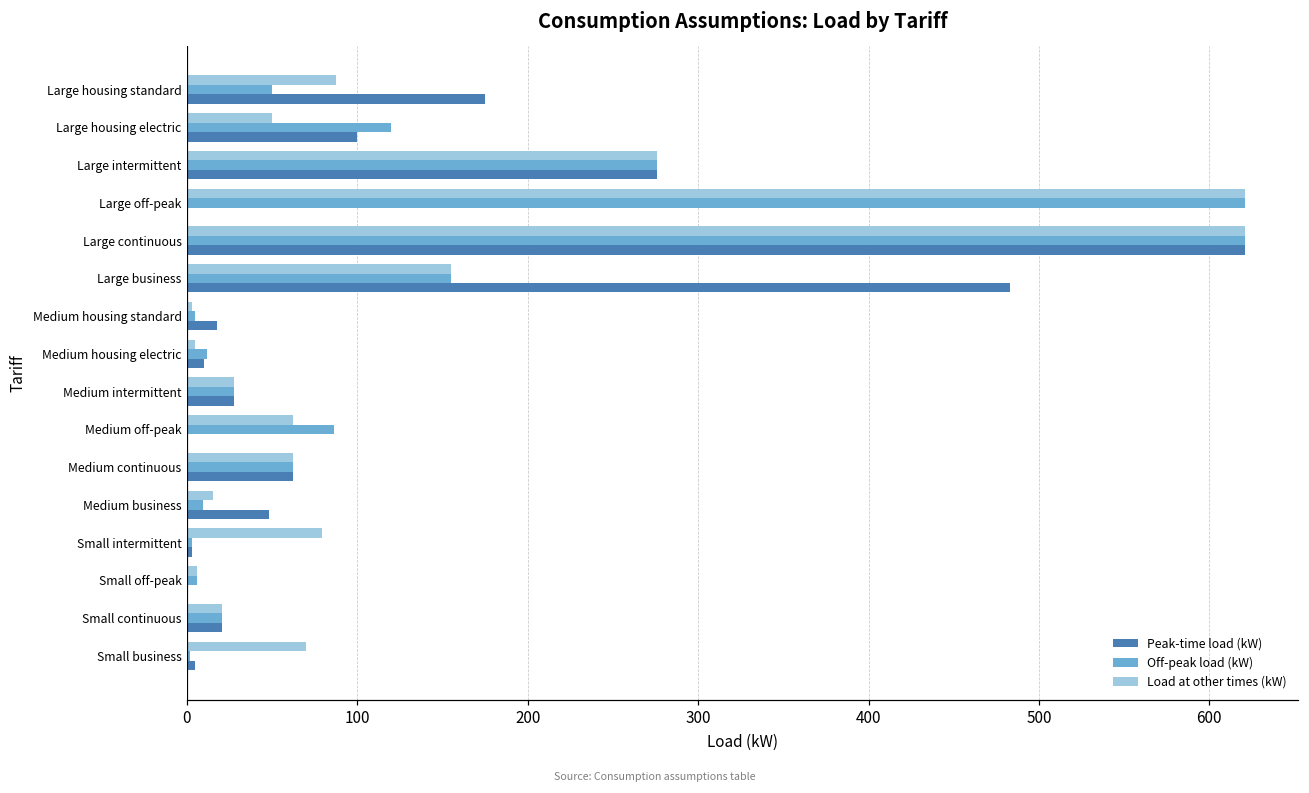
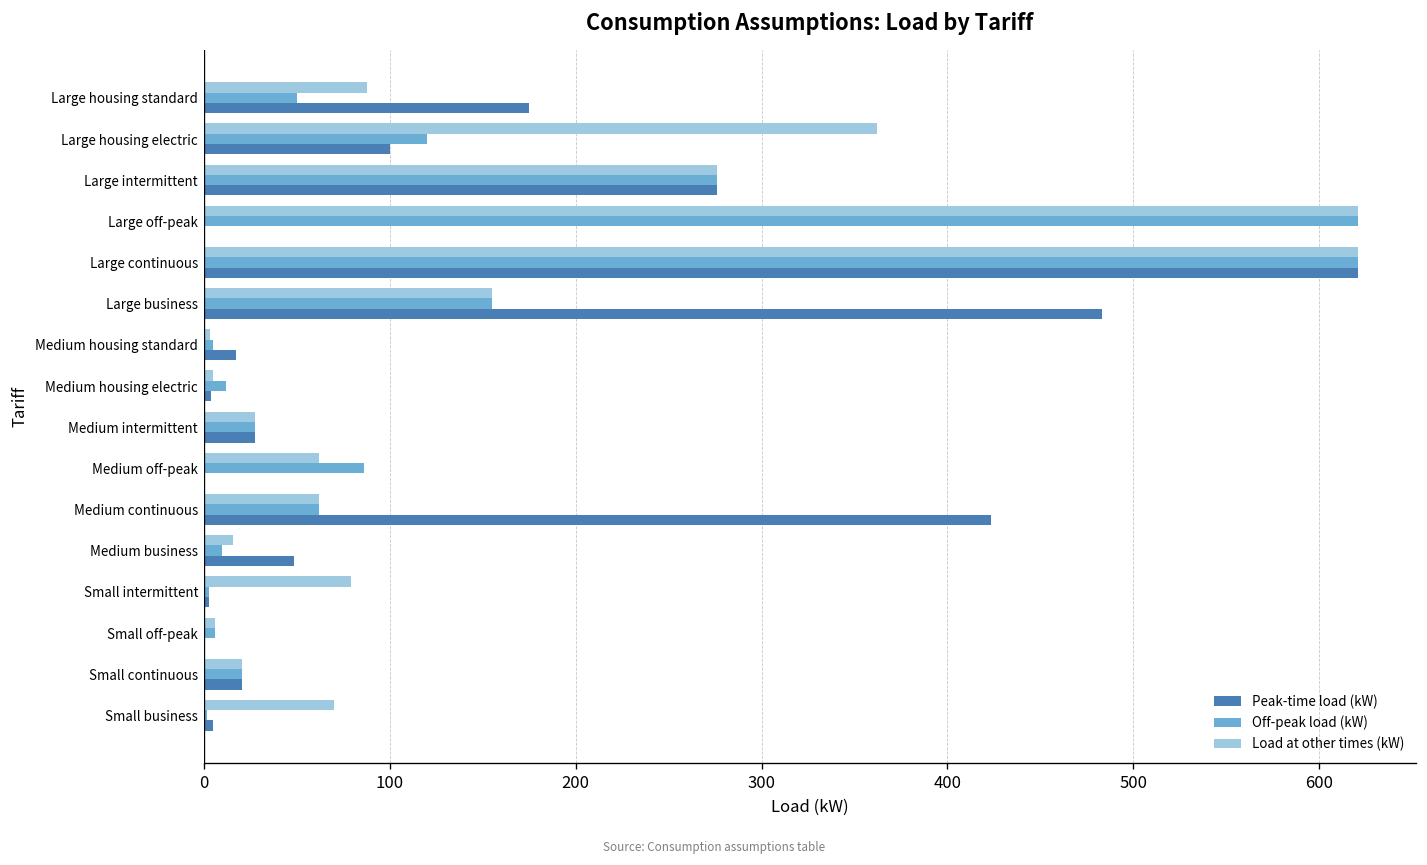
  {
    "Peak-time load (kW)": {
      "Large housing standard": 175,
      "Large housing electric": 100,
      "Large intermittent": 276,
      "Large off-peak": 0,
      "Large continuous": 621,
      "Large business": 483,
      "Medium housing standard": 18,
-     "Medium housing electric": 10,
+     "Medium housing electric": 4,
      "Medium intermittent": 28,
      "Medium off-peak": 0,
-     "Medium continuous": 62,
+     "Medium continuous": 424,
      "Medium business": 48,
      "Small intermittent": 3,
      "Small off-peak": 0,
      "Small continuous": 21,
      "Small business": 5
    },
    "Off-peak load (kW)": {
      "Large housing standard": 50,
      "Large housing electric": 120,
      "Large intermittent": 276,
      "Large off-peak": 621,
      "Large continuous": 621,
      "Large business": 155,
      "Medium housing standard": 5,
      "Medium housing electric": 12,
      "Medium intermittent": 28,
      "Medium off-peak": 86,
      "Medium continuous": 62,
      "Medium business": 10,
      "Small intermittent": 3,
      "Small off-peak": 6,
      "Small continuous": 21
    },
    "Load at other times (kW)": {
      "Large housing standard": 88,
-     "Large housing electric": 50,
+     "Large housing electric": 362,
      "Large intermittent": 276,
      "Large off-peak": 621,
      "Large continuous": 621,
      "Large business": 155,
      "Medium housing standard": 3,
      "Medium housing electric": 5,
      "Medium intermittent": 28,
      "Medium off-peak": 62,
      "Medium continuous": 62,
      "Medium business": 16,
      "Small intermittent": 79,
      "Small off-peak": 6,
      "Small continuous": 21,
      "Small business": 70
    }
  }
